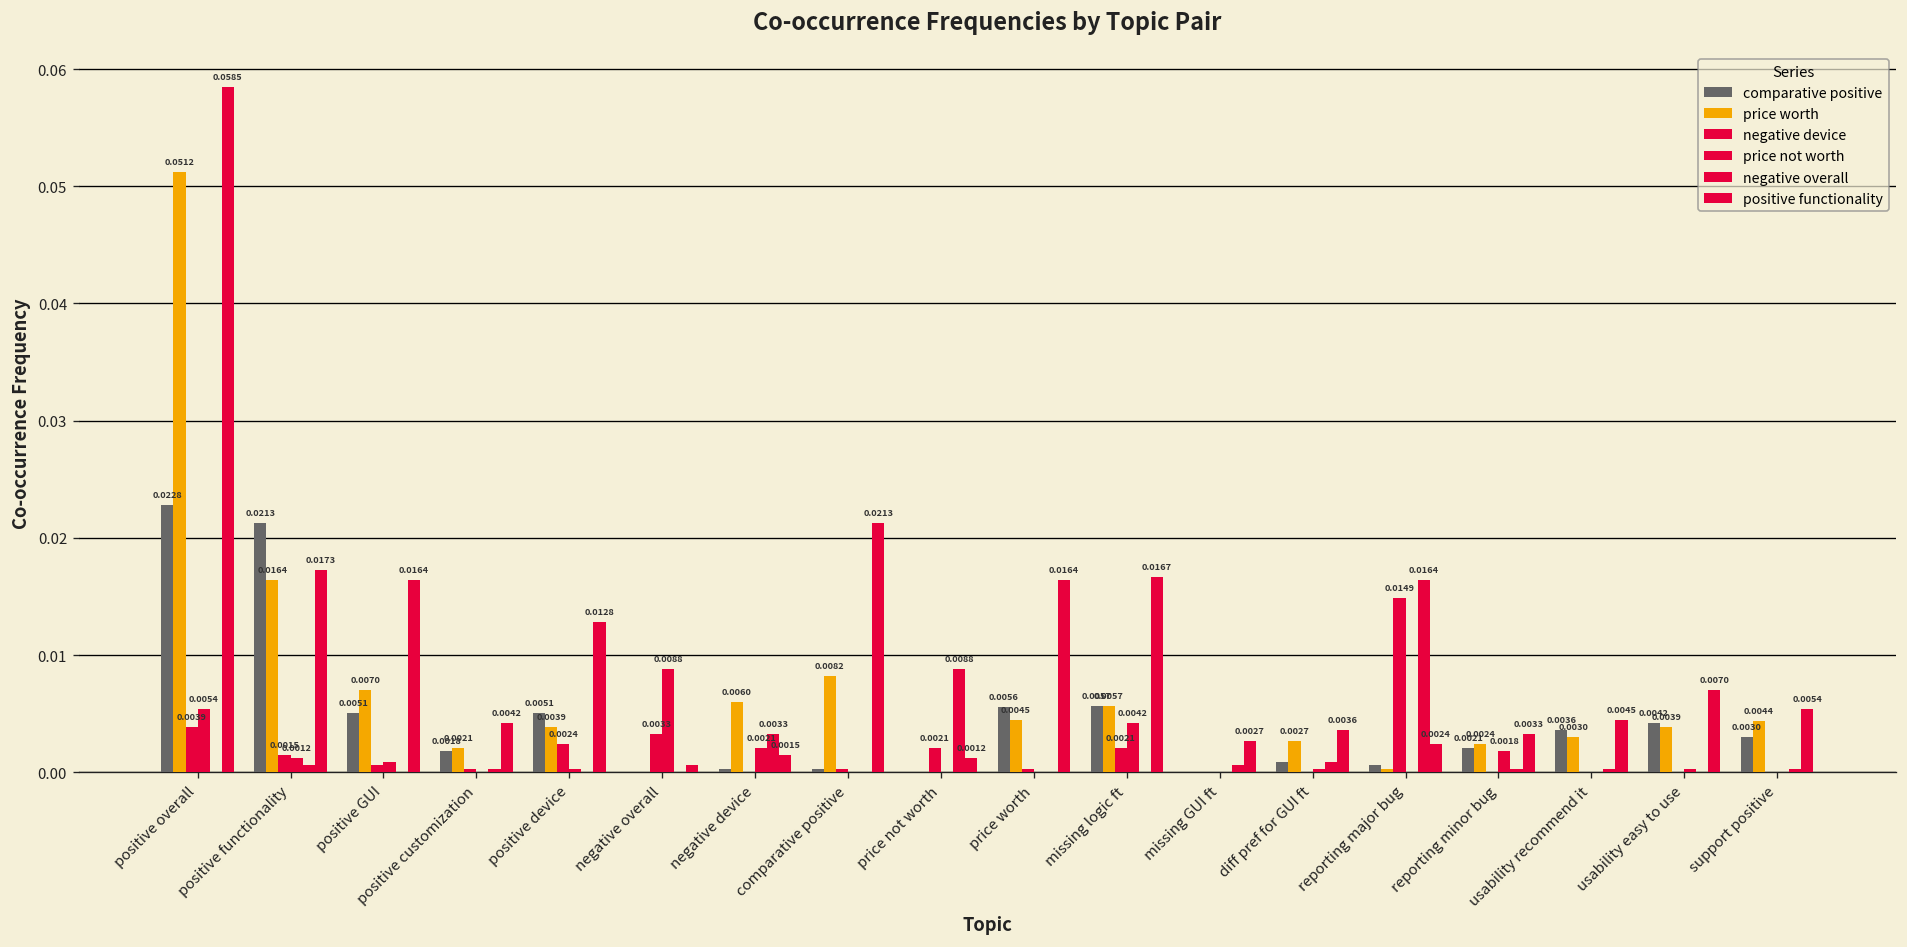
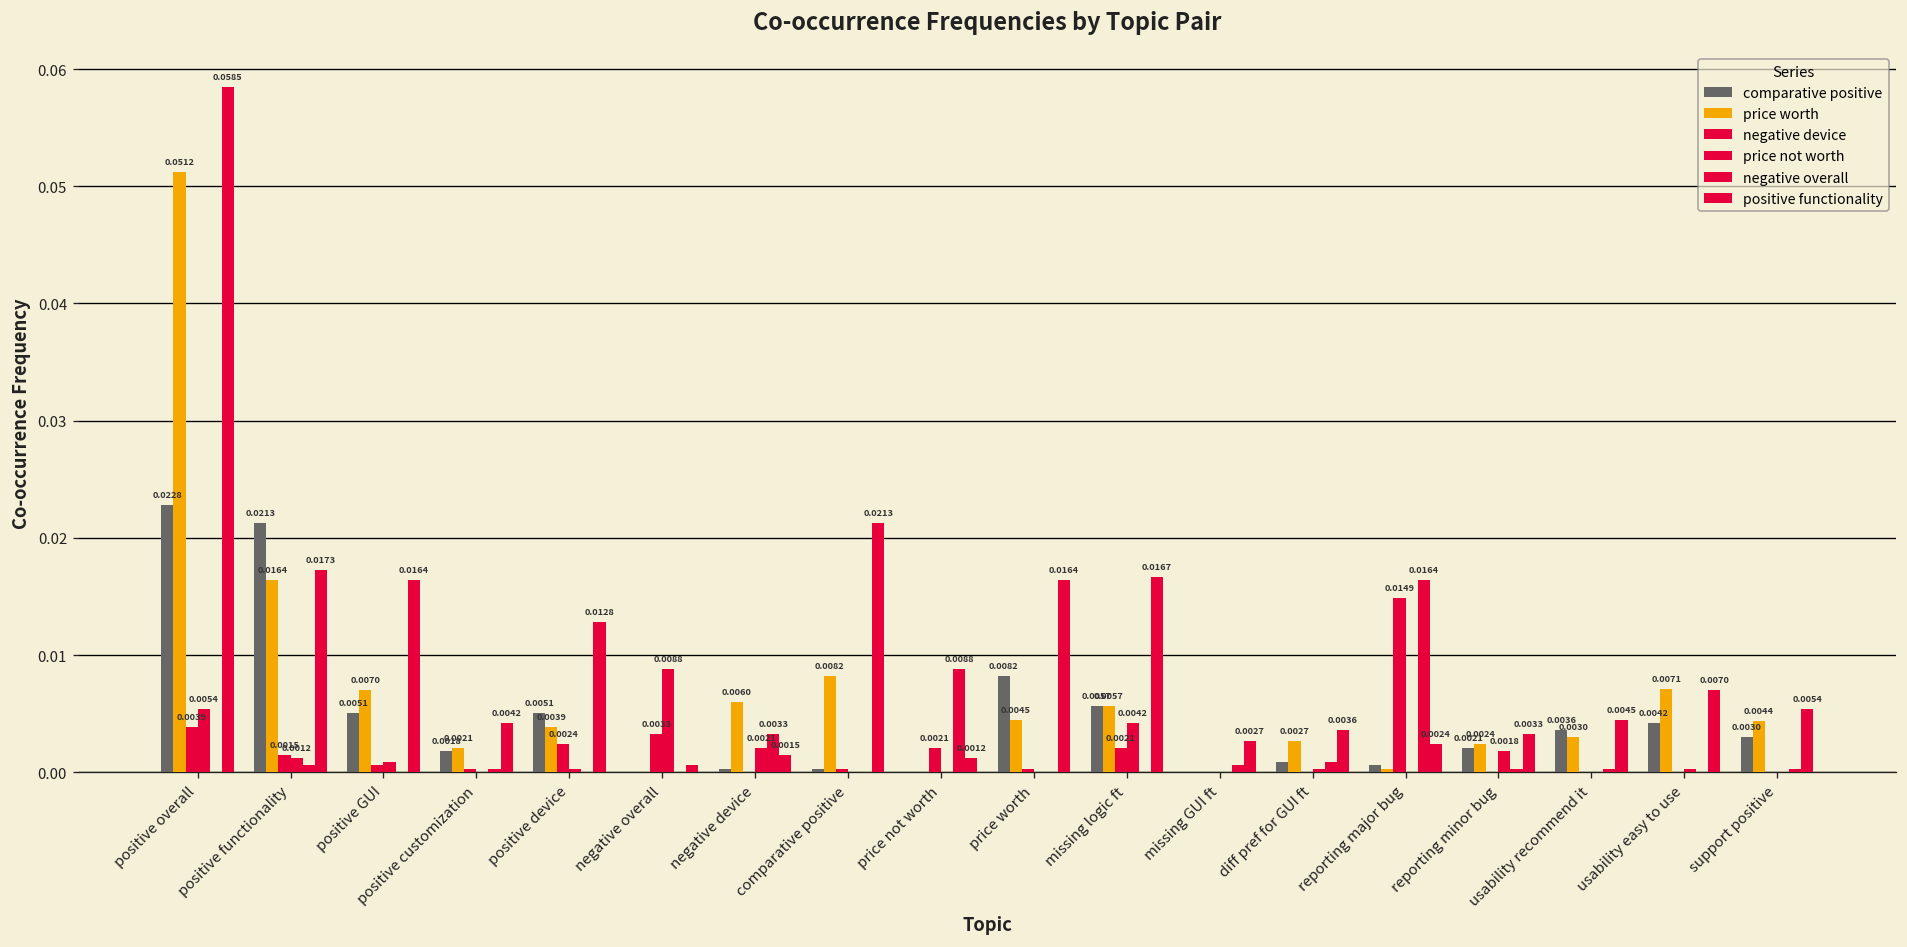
  {
    "comparative positive": {
      "positive overall": 0.0228,
      "positive functionality": 0.0213,
      "positive GUI": 0.0051,
      "positive device": 0.0051,
-     "price worth": 0.0056,
+     "price worth": 0.0082,
      "support positive": 0.0030
    },
    "price worth": {
      "positive overall": 0.0512,
      "positive functionality": 0.0164,
      "positive GUI": 0.0070,
      "positive device": 0.0039,
      "negative device": 0.0060,
      "comparative positive": 0.0082,
      "price worth": 0.0045,
      "diff pref for GUI ft": 0.0027,
-     "usability easy to use": 0.0039,
+     "usability easy to use": 0.0071,
      "support positive": 0.0044
    }
  }
